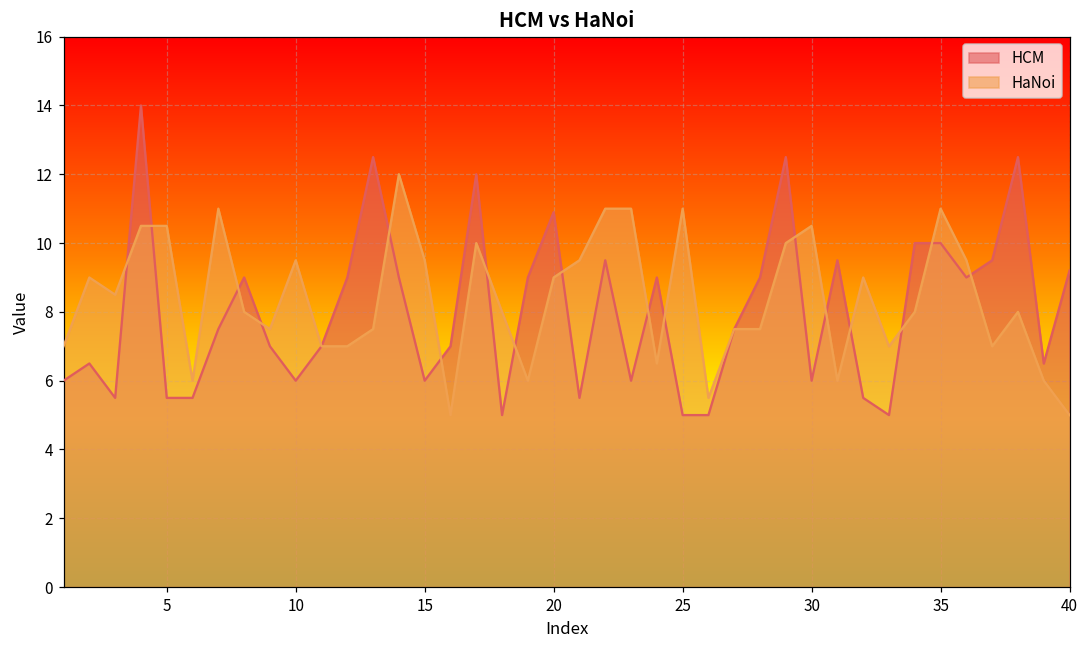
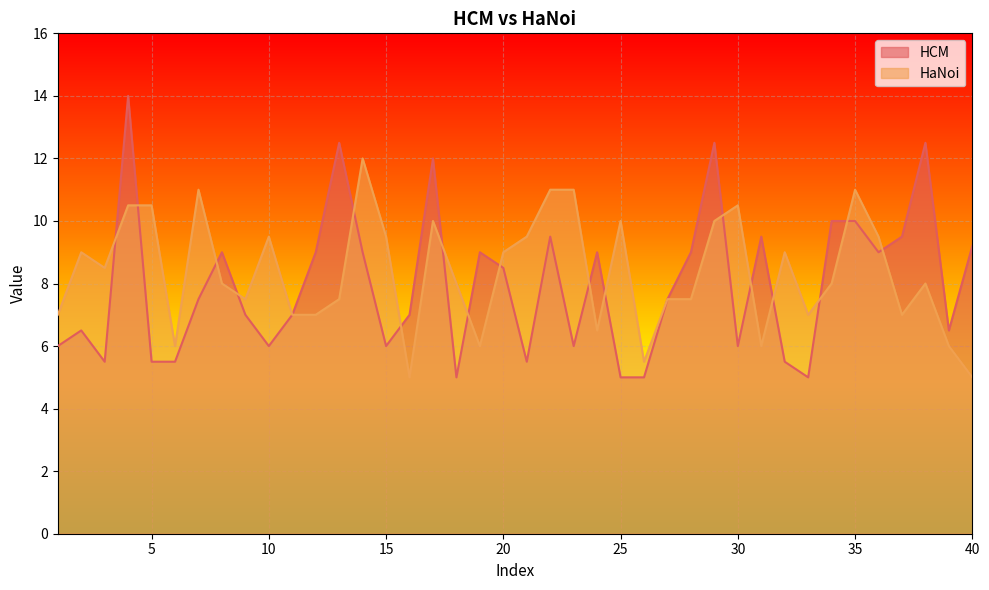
  {
    "HCM": {
      "5": 5.5,
      "10": 6.0,
      "15": 6.0,
-     "20": 10.9,
+     "20": 8.5,
      "25": 5.0,
      "30": 6.0,
      "35": 10.0,
      "40": 9.2
    },
    "HaNoi": {
      "5": 10.5,
      "10": 9.5,
      "15": 9.5,
      "20": 9,
-     "25": 11,
+     "25": 10,
      "30": 10.5,
      "35": 11,
      "40": 5
    }
  }
